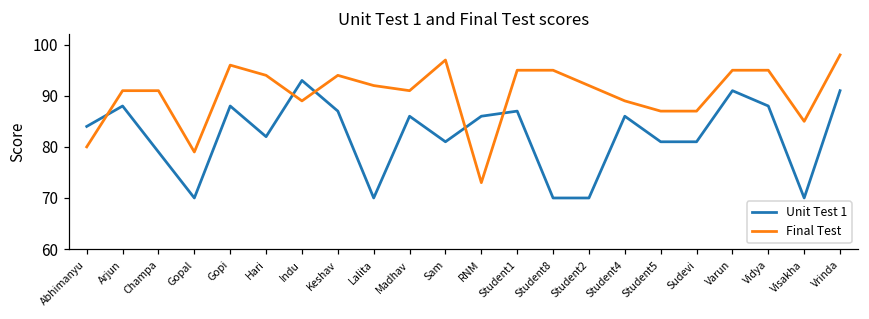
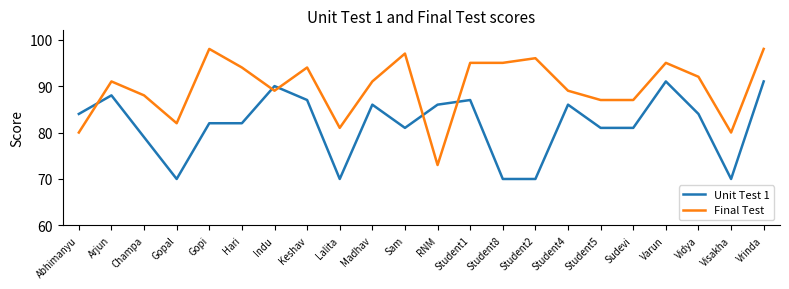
  {
    "Unit Test 1": {
      "Abhimanyu": 84,
      "Arjun": 88,
      "Champa": 79,
      "Gopal": 70,
-     "Gopi": 88,
+     "Gopi": 82,
      "Hari": 82,
-     "Indu": 93,
+     "Indu": 90,
      "Keshav": 87,
      "Lalita": 70,
      "Madhav": 86,
      "Sam": 81,
      "RNM": 86,
      "Student1": 87,
      "Student8": 70,
      "Student2": 70,
      "Student4": 86,
      "Student5": 81,
      "Sudevi": 81,
      "Varun": 91,
-     "Vidya": 88,
+     "Vidya": 84,
      "Visakha": 70,
      "Vrinda": 91
    },
    "Final Test": {
      "Abhimanyu": 80,
      "Arjun": 91,
-     "Champa": 91,
-     "Gopal": 79,
-     "Gopi": 96,
+     "Champa": 88,
+     "Gopal": 82,
+     "Gopi": 98,
      "Hari": 94,
      "Indu": 89,
      "Keshav": 94,
-     "Lalita": 92,
+     "Lalita": 81,
      "Madhav": 91,
      "Sam": 97,
      "RNM": 73,
      "Student1": 95,
      "Student8": 95,
-     "Student2": 92,
+     "Student2": 96,
      "Student4": 89,
      "Student5": 87,
      "Sudevi": 87,
      "Varun": 95,
-     "Vidya": 95,
-     "Visakha": 85,
+     "Vidya": 92,
+     "Visakha": 80,
      "Vrinda": 98
    }
  }
